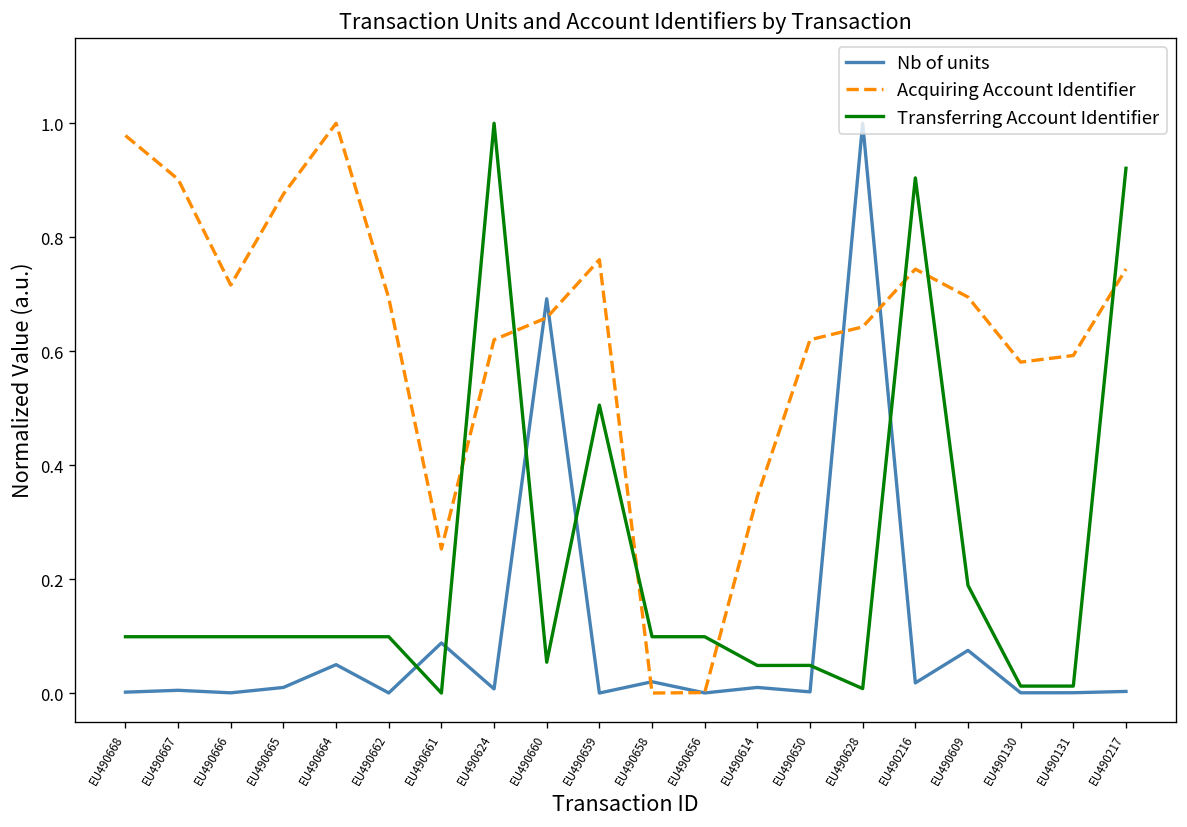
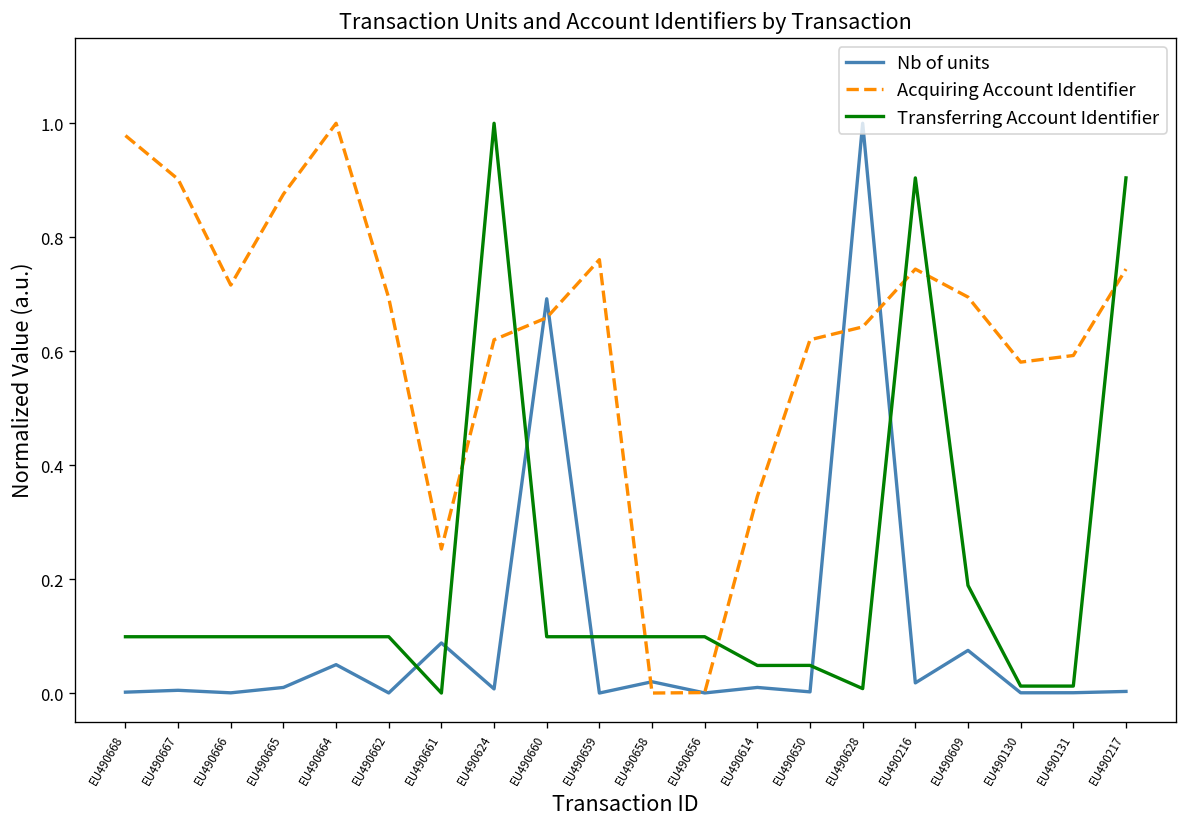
  {
    "Nb of units": {
      "EU490668": 0.00,
      "EU490667": 0.00,
      "EU490666": 0.00,
      "EU490665": 0.01,
      "EU490664": 0.05,
      "EU490662": 0.00,
      "EU490661": 0.09,
      "EU490624": 0.01,
      "EU490660": 0.69,
      "EU490659": 0.00,
      "EU490658": 0.02,
      "EU490614": 0.01,
      "EU490650": 0.00,
      "EU490216": 0.02,
      "EU490609": 0.07,
      "EU490130": 0.00,
      "EU490131": 0.00,
      "EU490217": 0.00
    },
    "Acquiring Account Identifier": {
      "EU490668": 0.98,
      "EU490667": 0.90,
      "EU490666": 0.72,
      "EU490665": 0.88,
      "EU490664": 1.00,
      "EU490662": 0.69,
      "EU490661": 0.25,
      "EU490624": 0.62,
      "EU490660": 0.66,
      "EU490659": 0.76,
      "EU490658": 0.00,
      "EU490614": 0.35,
      "EU490650": 0.62,
      "EU490628": 0.64,
      "EU490216": 0.74,
      "EU490609": 0.69,
      "EU490130": 0.58,
      "EU490131": 0.59,
      "EU490217": 0.74
    },
    "Transferring Account Identifier": {
      "EU490668": 0.10,
      "EU490667": 0.10,
      "EU490666": 0.10,
      "EU490665": 0.10,
      "EU490664": 0.10,
      "EU490662": 0.10,
      "EU490661": 0.00,
      "EU490624": 1.00,
-     "EU490660": 0.05,
-     "EU490659": 0.51,
+     "EU490660": 0.10,
+     "EU490659": 0.10,
      "EU490658": 0.10,
      "EU490656": 0.10,
      "EU490614": 0.05,
      "EU490650": 0.05,
      "EU490628": 0.01,
      "EU490216": 0.90,
      "EU490609": 0.19,
      "EU490130": 0.01,
      "EU490131": 0.01,
-     "EU490217": 0.92
+     "EU490217": 0.90
    }
  }
